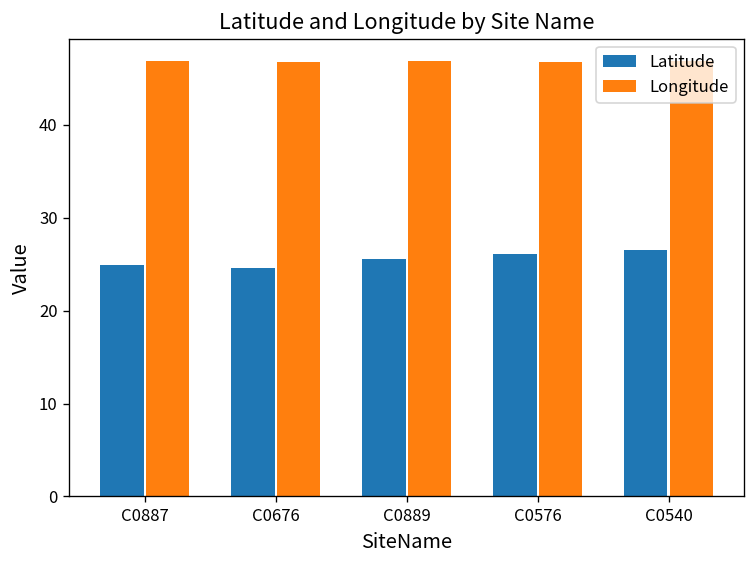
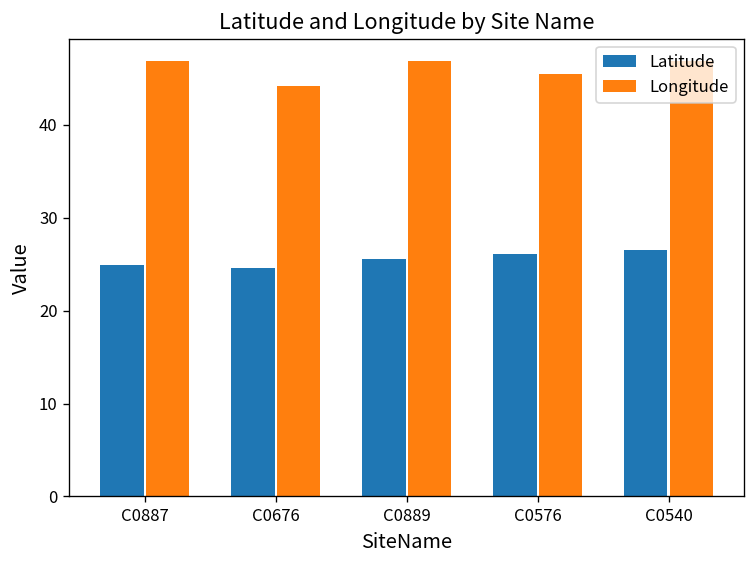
  {
    "Latitude": {
      "C0887": 25,
      "C0676": 25,
      "C0889": 26,
      "C0576": 26,
      "C0540": 27
    },
    "Longitude": {
      "C0887": 47,
-     "C0676": 47,
+     "C0676": 44,
      "C0889": 47,
-     "C0576": 47
+     "C0576": 46
    }
  }
